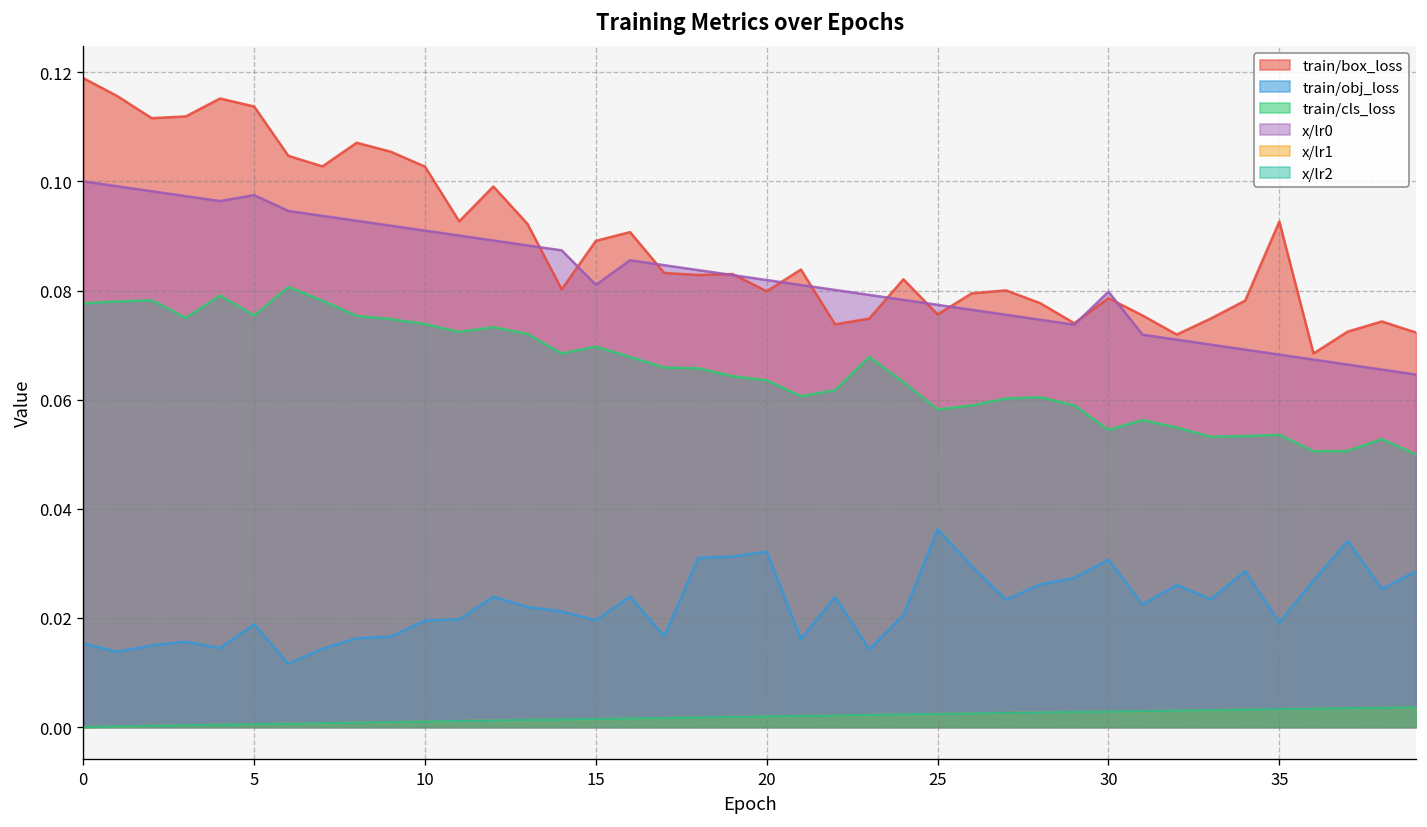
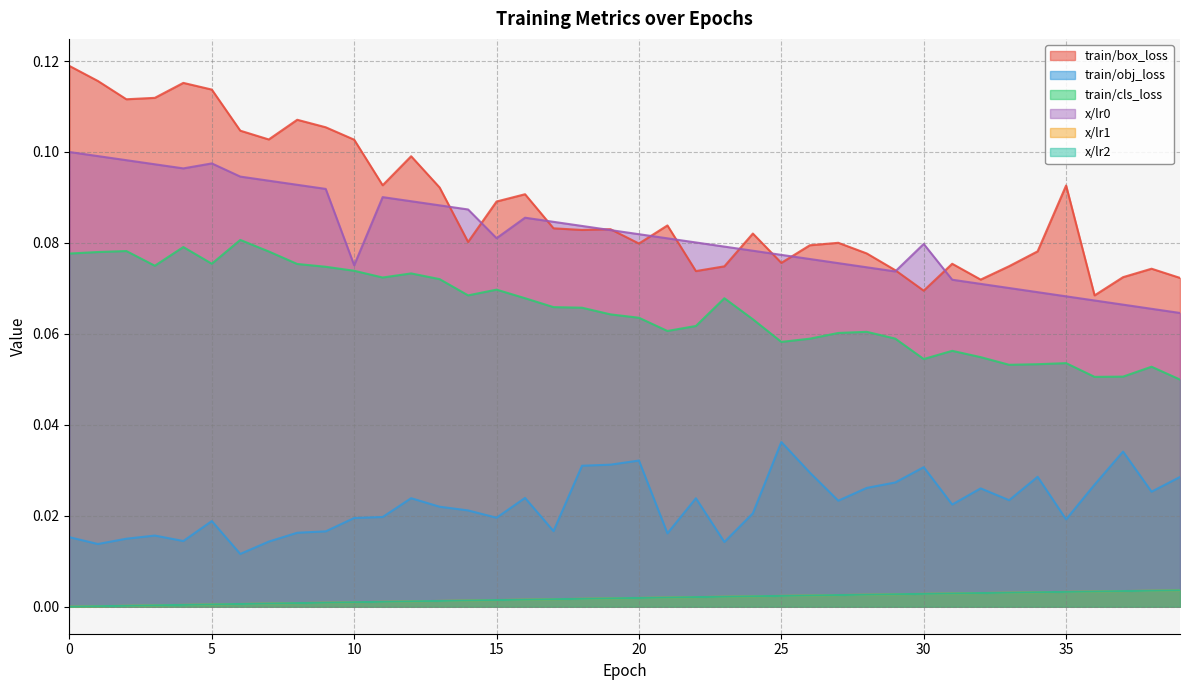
  {
    "train/box_loss": {
      "0": 0.119,
      "5": 0.114,
      "10": 0.103,
      "15": 0.089,
      "20": 0.080,
      "25": 0.076,
-     "30": 0.079,
+     "30": 0.070,
      "35": 0.093
    },
    "x/lr0": {
      "0": 0.100,
      "5": 0.097,
-     "10": 0.091,
+     "10": 0.075,
      "15": 0.081,
      "20": 0.082,
      "25": 0.077,
      "30": 0.080,
      "35": 0.068
    }
  }
